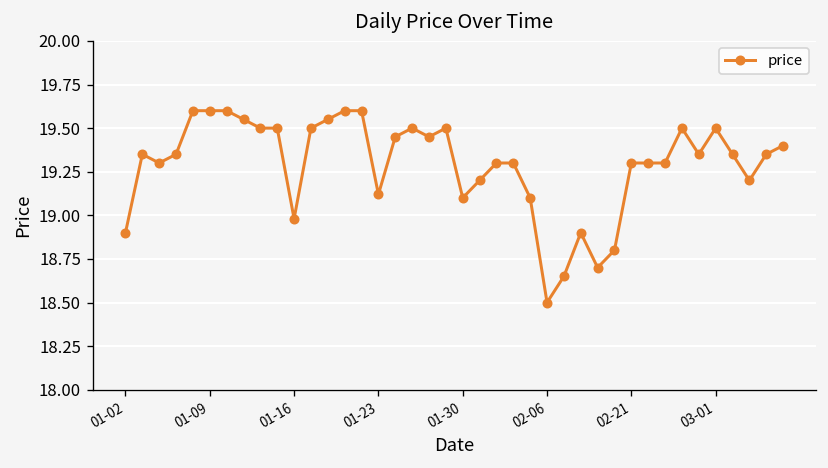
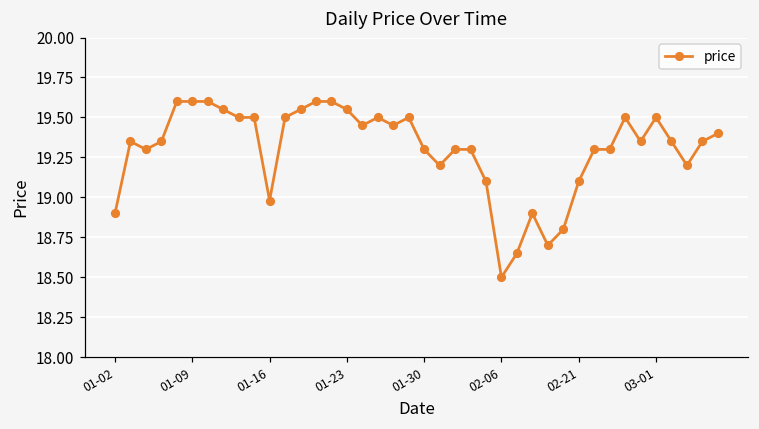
  {
    "01-02": 18.90,
    "01-09": 19.60,
    "01-16": 18.98,
-   "01-23": 19.12,
-   "01-30": 19.1,
+   "01-23": 19.55,
+   "01-30": 19.3,
    "02-06": 18.50,
-   "02-21": 19.3,
+   "02-21": 19.1,
    "03-01": 19.50
  }
